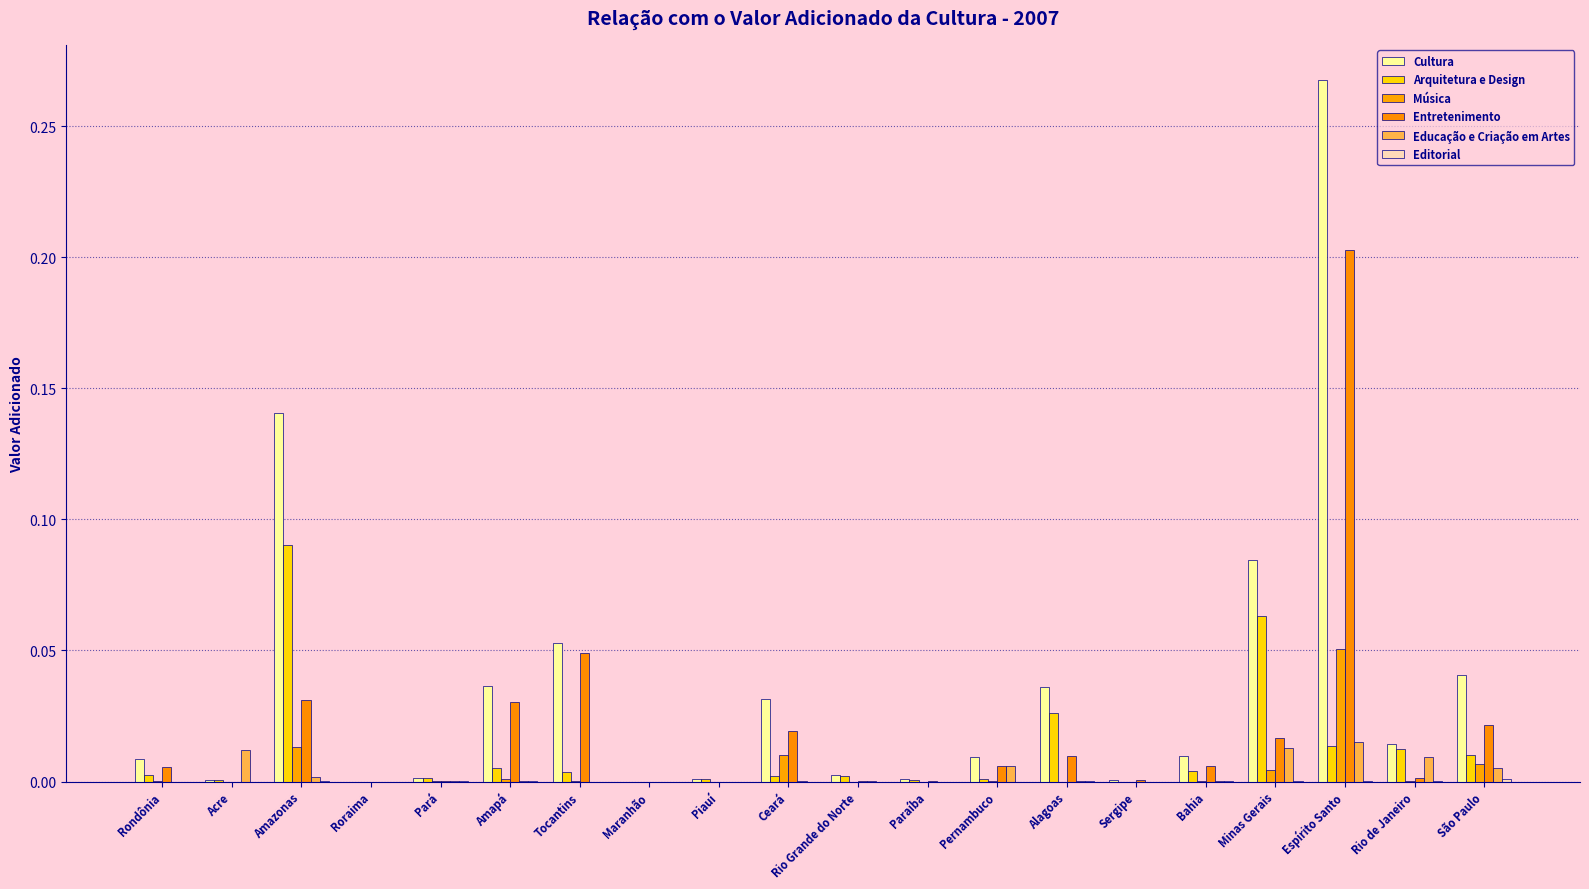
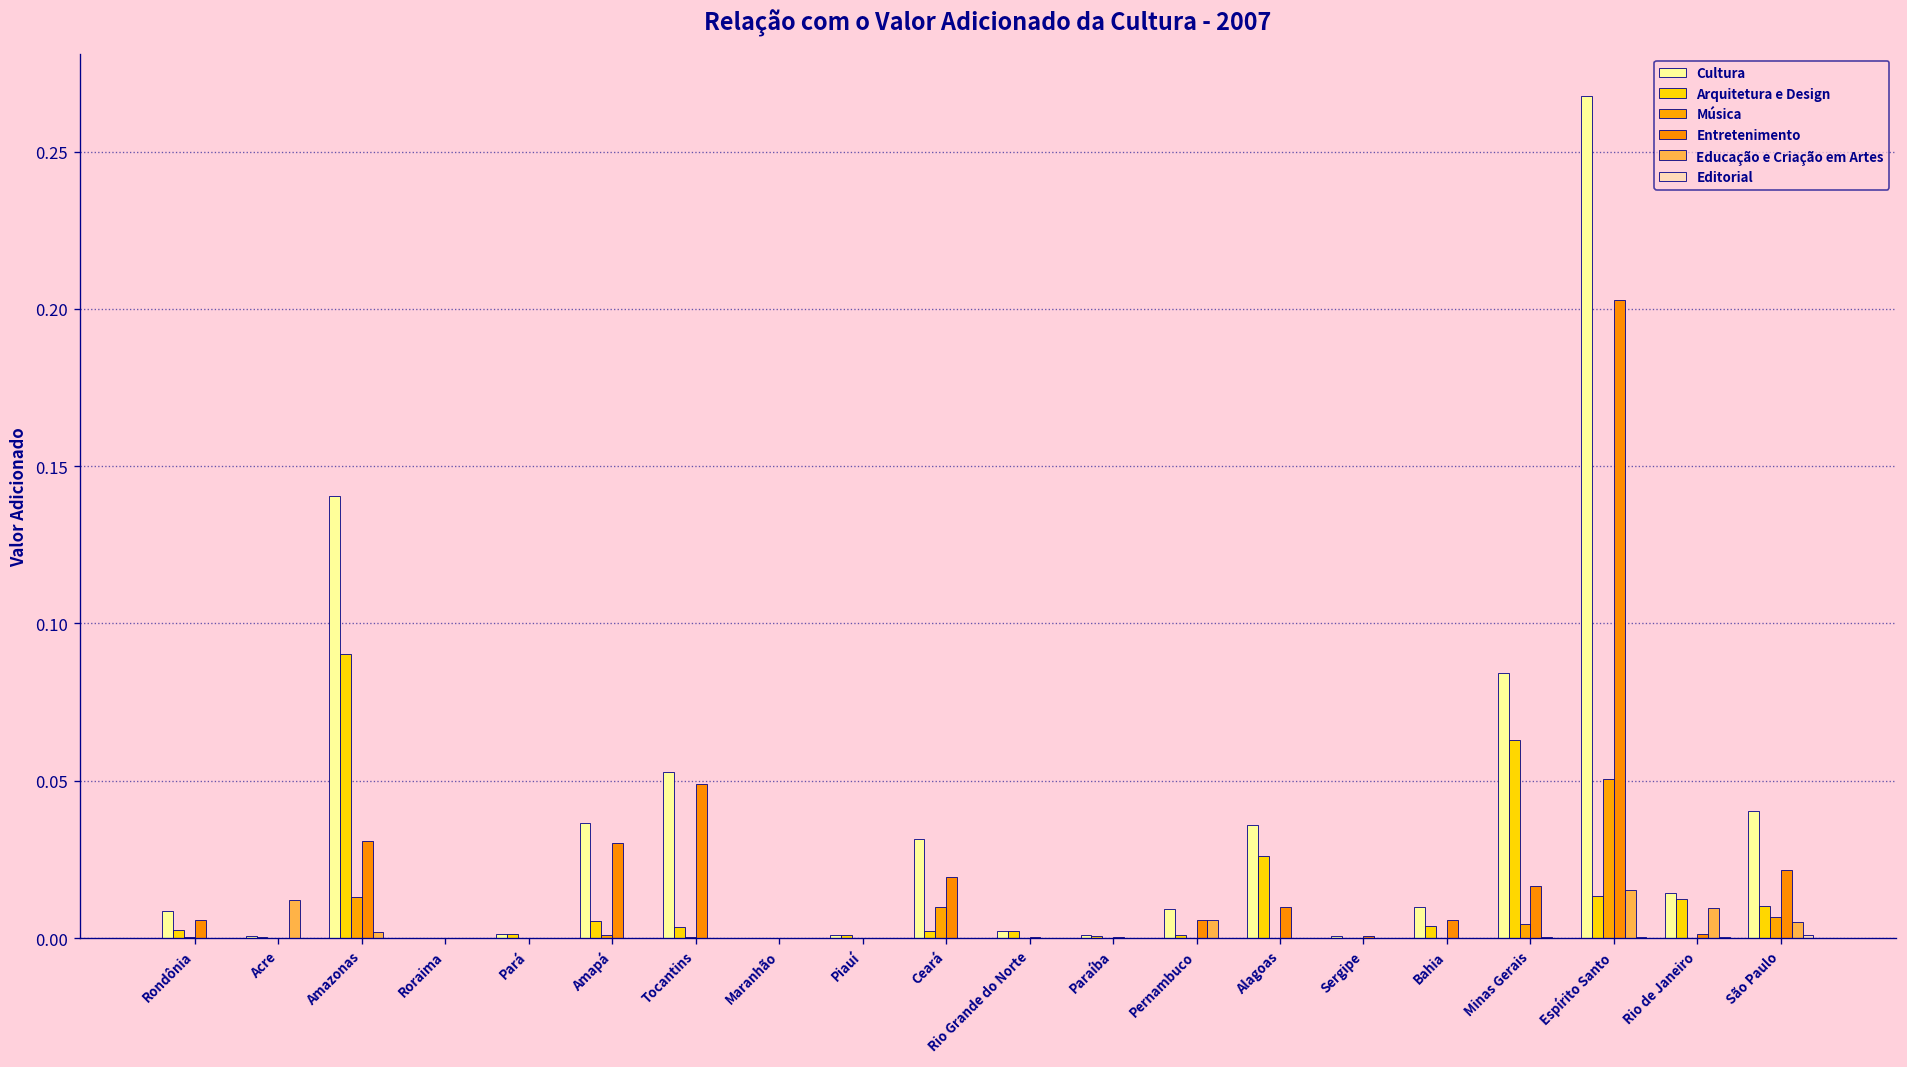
  {
    "Educação e Criação em Artes": {
      "Rondônia": 0.000,
      "Acre": 0.012,
      "Amazonas": 0.002,
      "Roraima": 0.000,
      "Tocantins": 0.000,
      "Maranhão": 0.000,
      "Piauí": 0.000,
      "Paraíba": 0.000,
      "Pernambuco": 0.006,
      "Sergipe": 0.000,
-     "Minas Gerais": 0.013,
+     "Minas Gerais": 0.000,
      "Espírito Santo": 0.015,
      "Rio de Janeiro": 0.009,
      "São Paulo": 0.005
    }
  }
